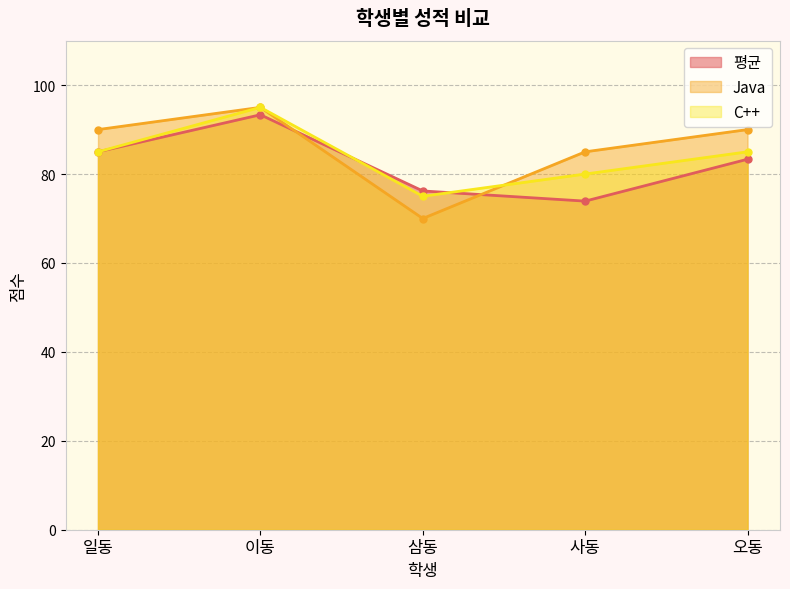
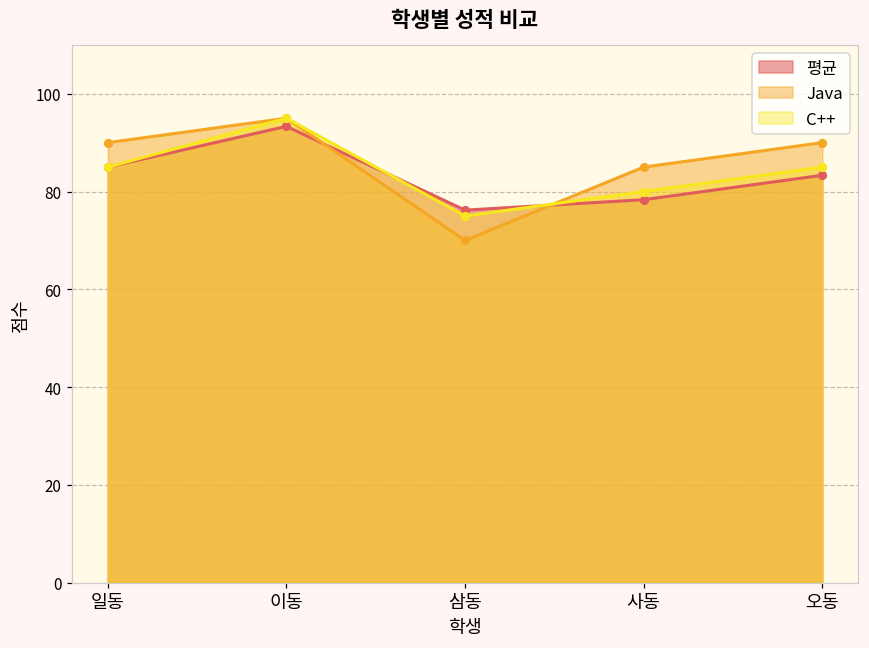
  {
    "평균": {
      "이동": 93,
      "삼동": 76,
-     "사동": 74,
+     "사동": 78,
      "오동": 83
    }
  }
